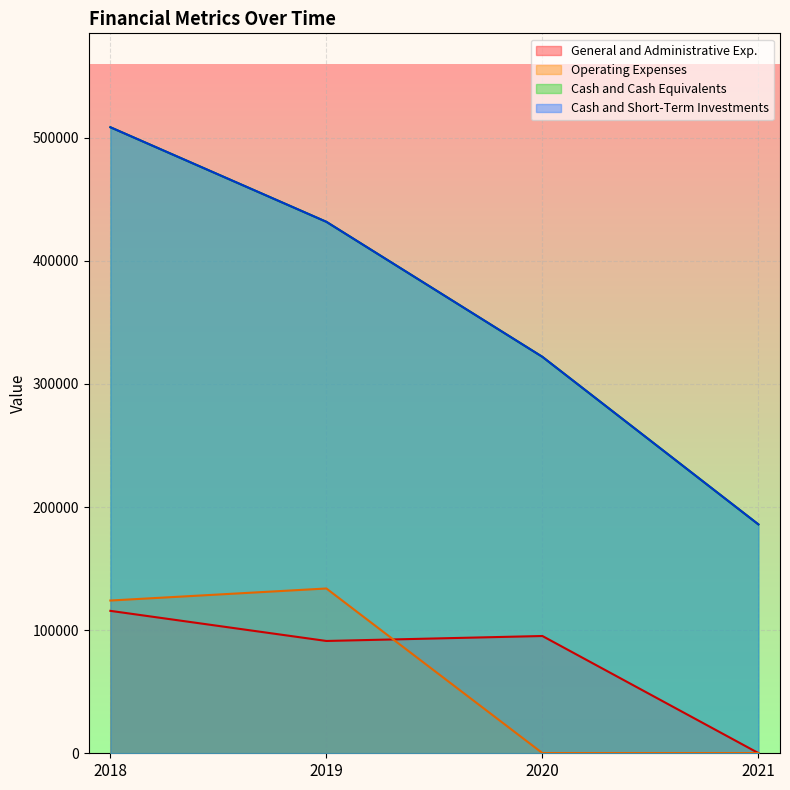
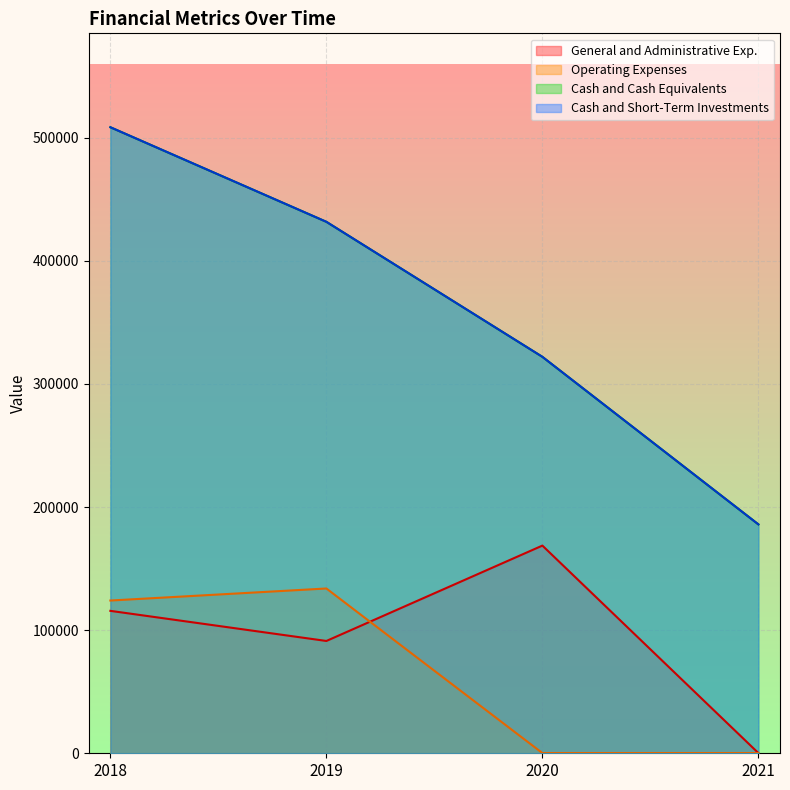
  {
    "General and Administrative Exp.": {
      "2018": 116000,
      "2019": 91000,
-     "2020": 95000
+     "2020": 169000
    },
    "Operating Expenses": {
      "2018": 124000,
      "2019": 134000,
      "2020": 0
    },
    "Cash and Short-Term Investments": {
      "2018": 509000,
      "2019": 432000,
      "2020": 322000,
      "2021": 186000
    }
  }
